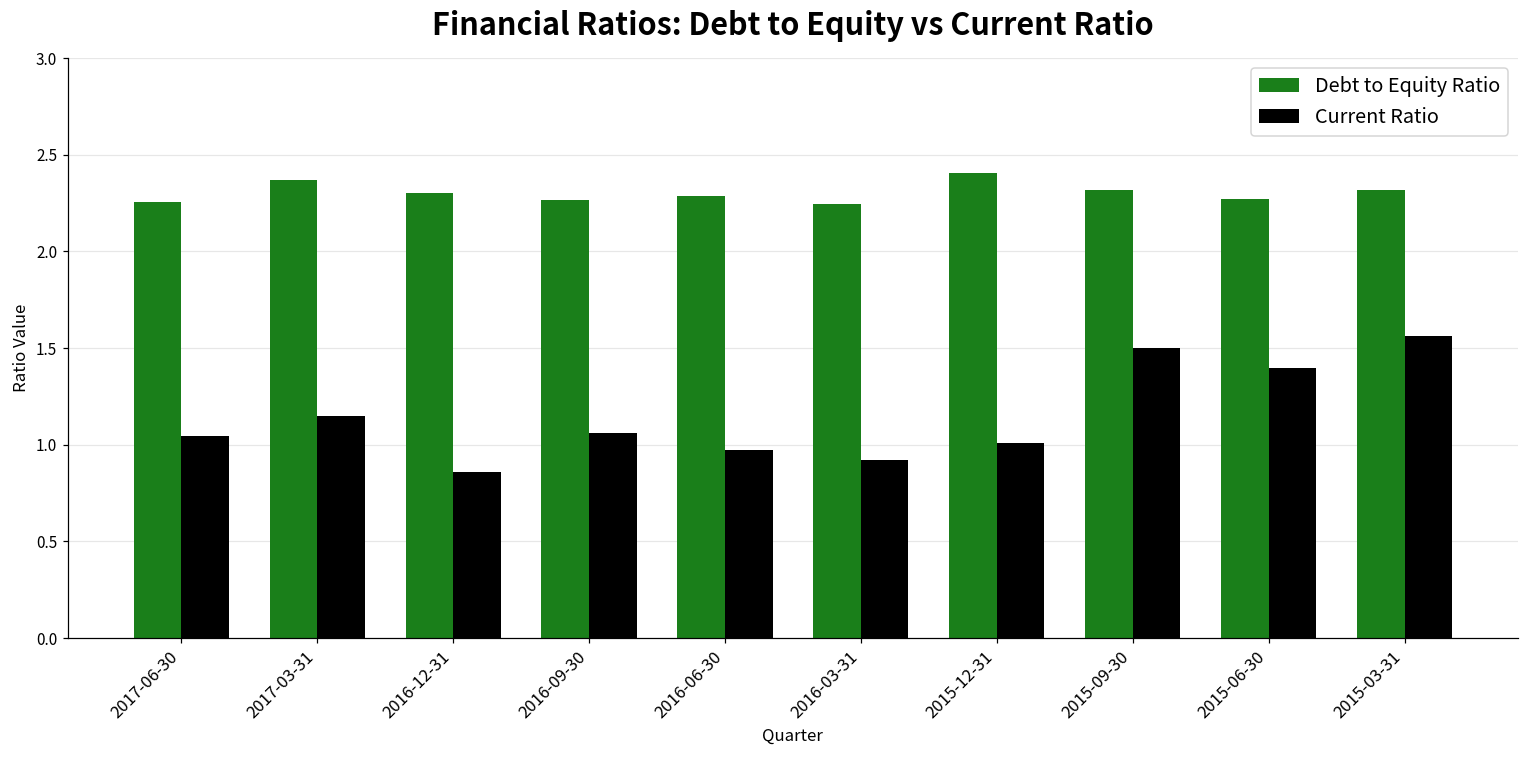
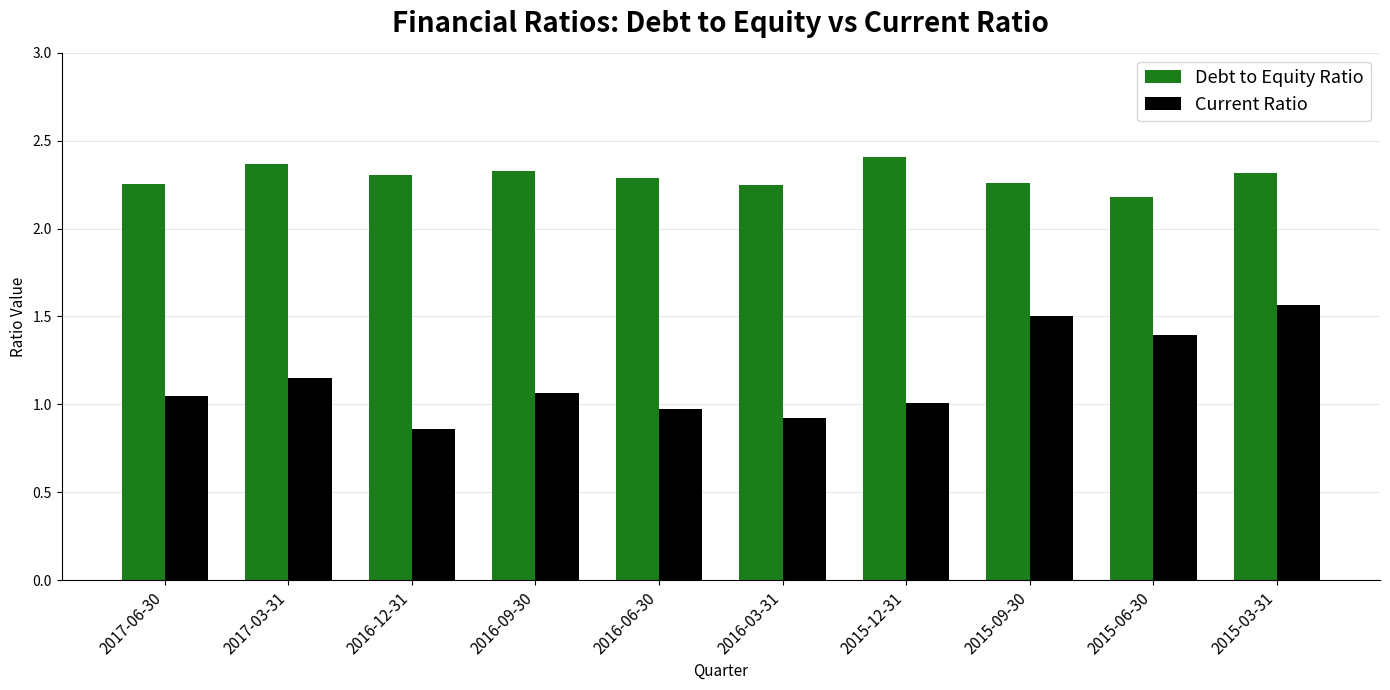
  {
    "Debt to Equity Ratio": {
      "2017-06-30": 2.25,
      "2017-03-31": 2.37,
      "2016-12-31": 2.30,
-     "2016-09-30": 2.27,
+     "2016-09-30": 2.33,
      "2016-06-30": 2.29,
      "2016-03-31": 2.25,
      "2015-12-31": 2.41,
-     "2015-09-30": 2.32,
-     "2015-06-30": 2.27,
+     "2015-09-30": 2.26,
+     "2015-06-30": 2.18,
      "2015-03-31": 2.32
    },
    "Current Ratio": {
      "2017-06-30": 1.05,
      "2017-03-31": 1.15,
      "2016-12-31": 0.86,
      "2016-09-30": 1.06,
      "2016-06-30": 0.97,
      "2016-03-31": 0.92,
      "2015-12-31": 1.01,
      "2015-09-30": 1.50,
      "2015-06-30": 1.40,
      "2015-03-31": 1.56
    }
  }
